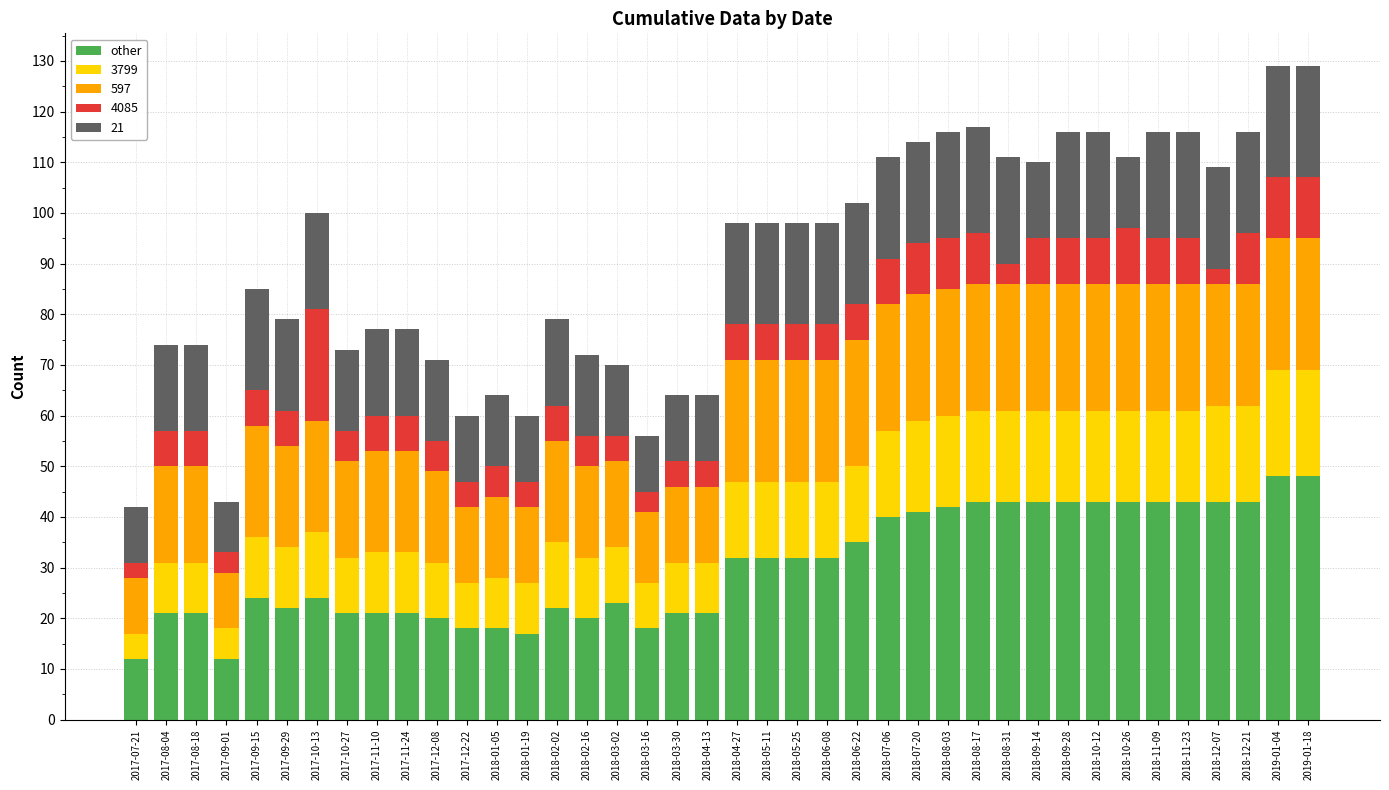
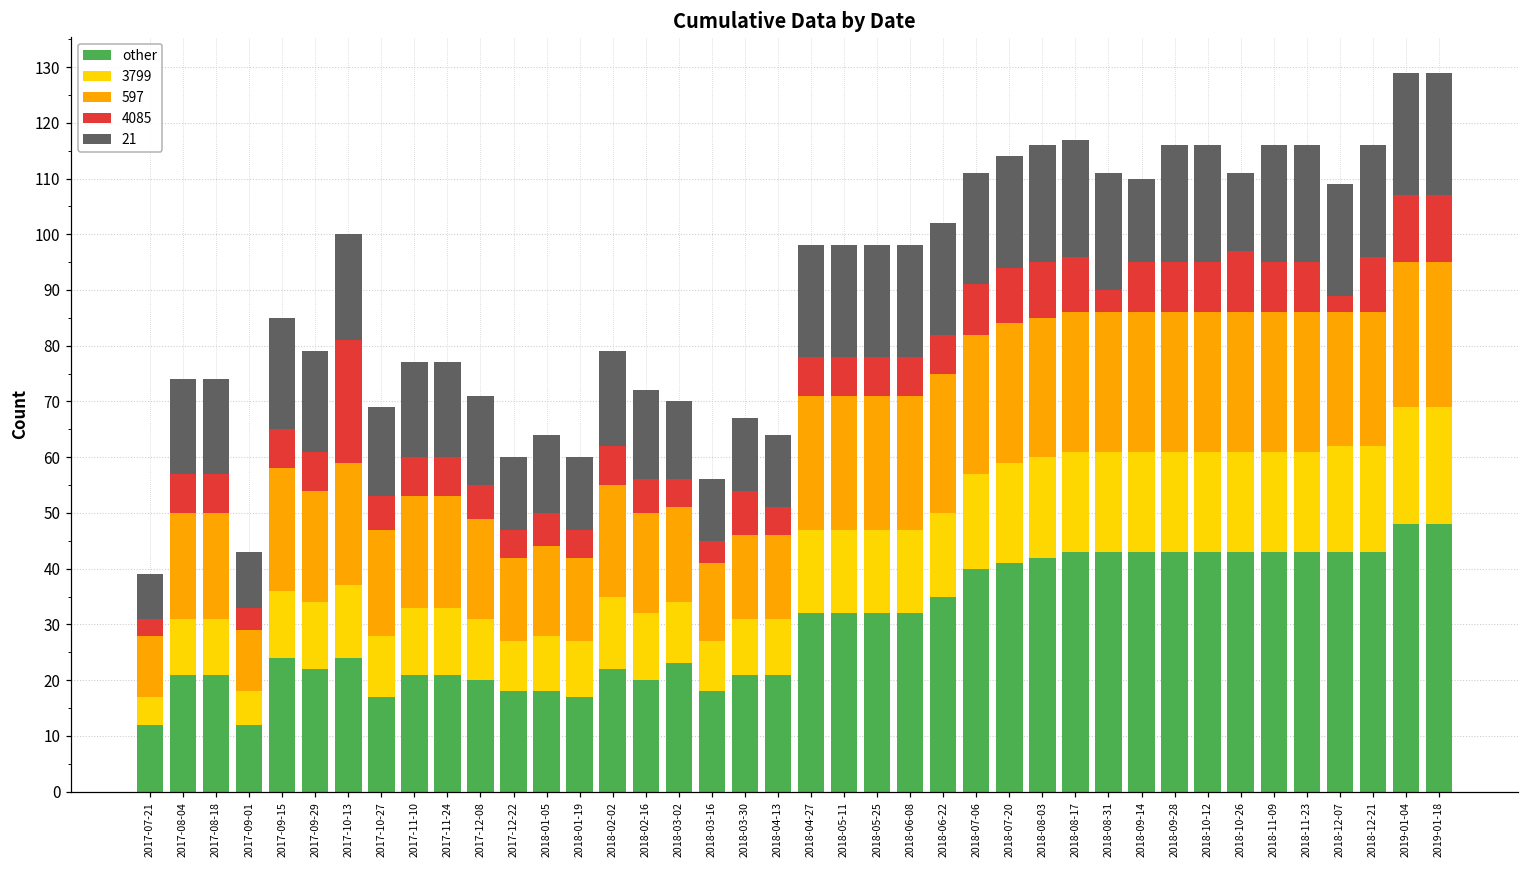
  {
    "other": {
      "2017-07-21": 12,
      "2017-08-04": 21,
      "2017-08-18": 21,
      "2017-09-01": 12,
      "2017-09-15": 24,
      "2017-09-29": 22,
      "2017-10-13": 24,
-     "2017-10-27": 21,
+     "2017-10-27": 17,
      "2017-11-10": 21,
      "2017-11-24": 21,
      "2017-12-08": 20,
      "2017-12-22": 18,
      "2018-01-05": 18,
      "2018-01-19": 17,
      "2018-02-02": 22,
      "2018-02-16": 20,
      "2018-03-02": 23,
      "2018-03-16": 18,
      "2018-03-30": 21,
      "2018-04-13": 21,
      "2018-04-27": 32,
      "2018-05-11": 32,
      "2018-05-25": 32,
      "2018-06-08": 32,
      "2018-06-22": 35,
      "2018-07-06": 40,
      "2018-07-20": 41,
      "2018-08-03": 42,
      "2018-08-17": 43,
      "2018-08-31": 43,
      "2018-09-14": 43,
      "2018-09-28": 43,
      "2018-10-12": 43,
      "2018-10-26": 43,
      "2018-11-09": 43,
      "2018-11-23": 43,
      "2018-12-07": 43,
      "2018-12-21": 43,
      "2019-01-04": 48,
      "2019-01-18": 48
    },
    "4085": {
      "2017-07-21": 3,
      "2017-08-04": 7,
      "2017-08-18": 7,
      "2017-09-01": 4,
      "2017-09-15": 7,
      "2017-09-29": 7,
      "2017-10-13": 22,
      "2017-10-27": 6,
      "2017-11-10": 7,
      "2017-11-24": 7,
      "2017-12-08": 6,
      "2017-12-22": 5,
      "2018-01-05": 6,
      "2018-01-19": 5,
      "2018-02-02": 7,
      "2018-02-16": 6,
      "2018-03-02": 5,
      "2018-03-16": 4,
-     "2018-03-30": 5,
+     "2018-03-30": 8,
      "2018-04-13": 5,
      "2018-04-27": 7,
      "2018-05-11": 7,
      "2018-05-25": 7,
      "2018-06-08": 7,
      "2018-06-22": 7,
      "2018-07-06": 9,
      "2018-07-20": 10,
      "2018-08-03": 10,
      "2018-08-17": 10,
      "2018-08-31": 4,
      "2018-09-14": 9,
      "2018-09-28": 9,
      "2018-10-12": 9,
      "2018-10-26": 11,
      "2018-11-09": 9,
      "2018-11-23": 9,
      "2018-12-07": 3,
      "2018-12-21": 10,
      "2019-01-04": 12,
      "2019-01-18": 12
    },
    "21": {
-     "2017-07-21": 11,
+     "2017-07-21": 8,
      "2017-08-04": 17,
      "2017-08-18": 17,
      "2017-09-01": 10,
      "2017-09-15": 20,
      "2017-09-29": 18,
      "2017-10-13": 19,
      "2017-10-27": 16,
      "2017-11-10": 17,
      "2017-11-24": 17,
      "2017-12-08": 16,
      "2017-12-22": 13,
      "2018-01-05": 14,
      "2018-01-19": 13,
      "2018-02-02": 17,
      "2018-02-16": 16,
      "2018-03-02": 14,
      "2018-03-16": 11,
      "2018-03-30": 13,
      "2018-04-13": 13,
      "2018-04-27": 20,
      "2018-05-11": 20,
      "2018-05-25": 20,
      "2018-06-08": 20,
      "2018-06-22": 20,
      "2018-07-06": 20,
      "2018-07-20": 20,
      "2018-08-03": 21,
      "2018-08-17": 21,
      "2018-08-31": 21,
      "2018-09-14": 15,
      "2018-09-28": 21,
      "2018-10-12": 21,
      "2018-10-26": 14,
      "2018-11-09": 21,
      "2018-11-23": 21,
      "2018-12-07": 20,
      "2018-12-21": 20,
      "2019-01-04": 22,
      "2019-01-18": 22
    }
  }
